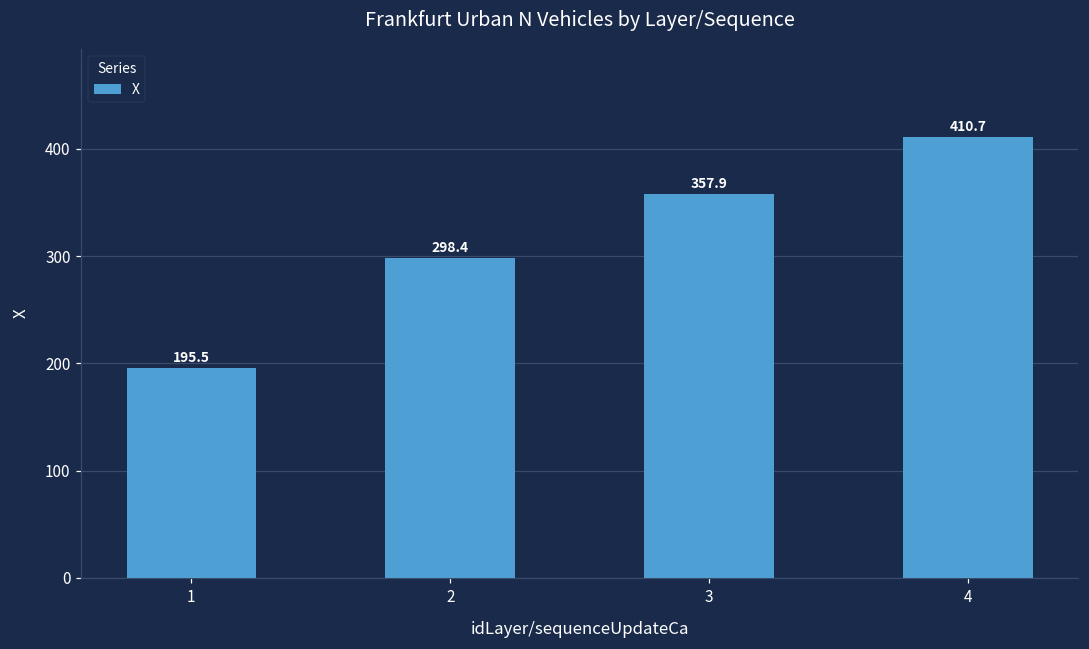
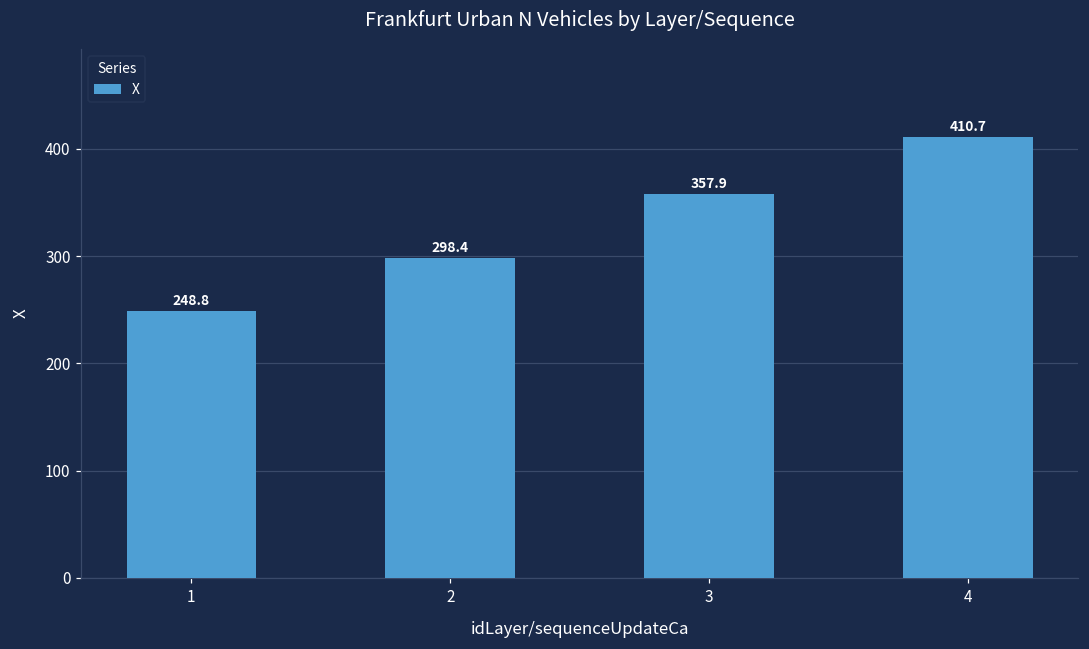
  {
-   "1": 195.5,
+   "1": 248.8,
    "2": 298.4,
    "3": 357.9,
    "4": 410.7
  }
